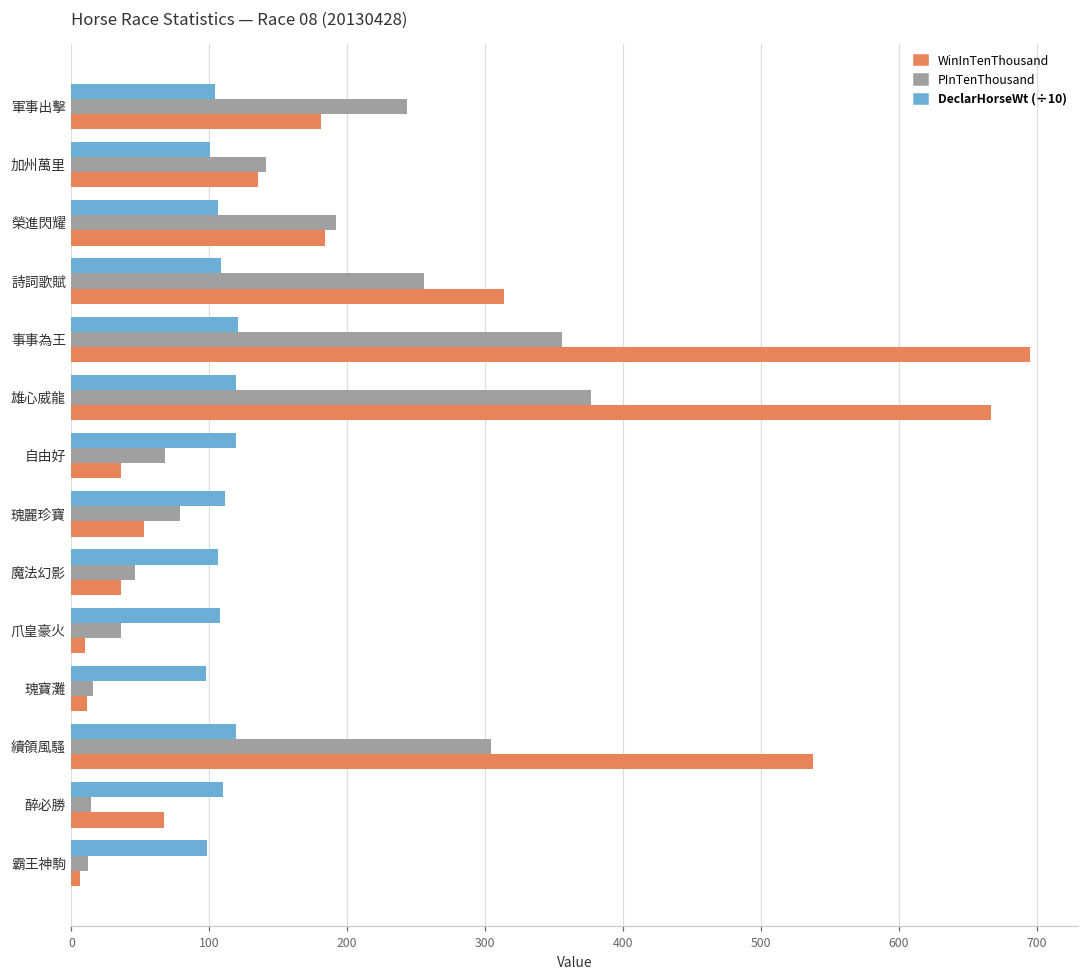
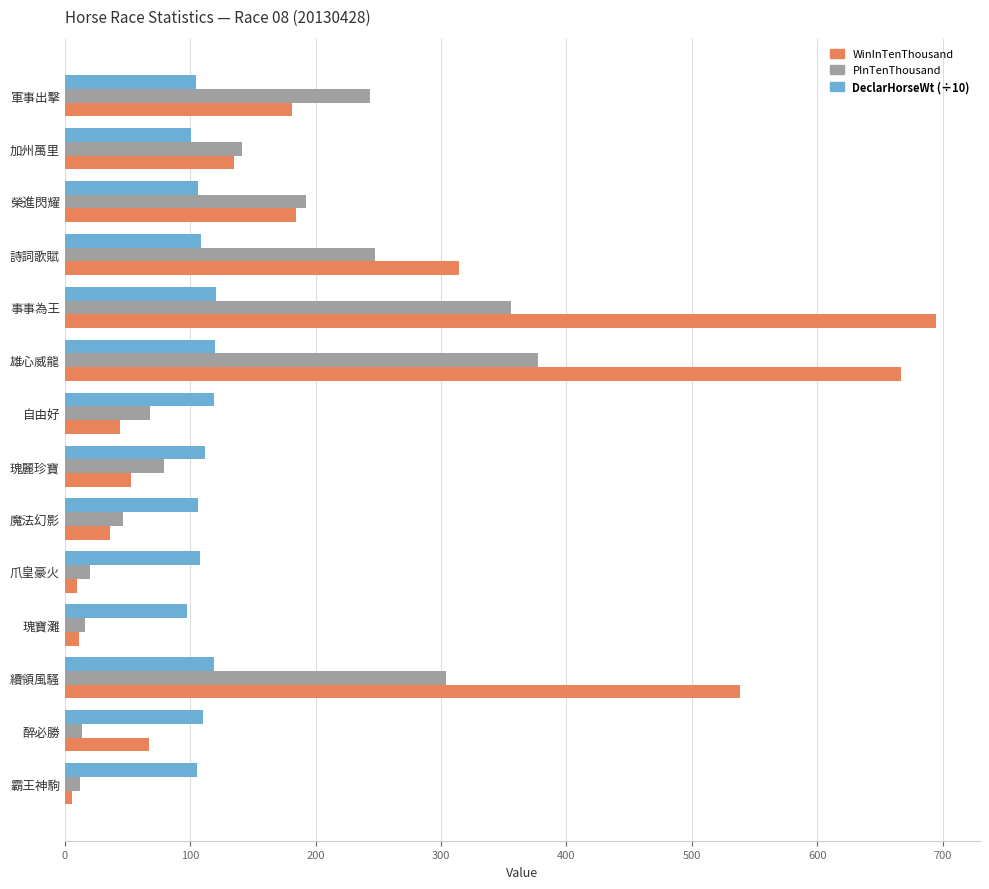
  {
    "WinInTenThousand": {
      "軍事出擊": 181,
      "加州萬里": 135,
      "榮進閃耀": 184,
      "詩詞歌賦": 314,
      "事事為王": 695,
      "雄心威龍": 667,
-     "自由好": 36,
+     "自由好": 44,
      "瑰麗珍寶": 53,
      "魔法幻影": 36,
      "爪皇豪火": 10,
      "瑰寶灘": 11,
      "續領風騷": 538,
      "醉必勝": 67,
      "霸王神駒": 6
    },
    "PInTenThousand": {
      "軍事出擊": 243,
      "加州萬里": 141,
      "榮進閃耀": 192,
-     "詩詞歌賦": 256,
+     "詩詞歌賦": 247,
      "事事為王": 356,
      "雄心威龍": 377,
      "自由好": 68,
      "瑰麗珍寶": 79,
      "魔法幻影": 46,
-     "爪皇豪火": 36,
+     "爪皇豪火": 20,
      "瑰寶灘": 16,
      "續領風騷": 304,
      "醉必勝": 14,
      "霸王神駒": 12
    },
    "DeclarHorseWt (÷10)": {
      "軍事出擊": 105,
      "加州萬里": 100,
      "榮進閃耀": 106,
      "詩詞歌賦": 109,
      "事事為王": 121,
      "雄心威龍": 120,
      "自由好": 119,
      "瑰麗珍寶": 112,
      "魔法幻影": 106,
      "爪皇豪火": 107,
      "瑰寶灘": 98,
      "續領風騷": 119,
      "醉必勝": 110,
-     "霸王神駒": 99
+     "霸王神駒": 105
    }
  }
